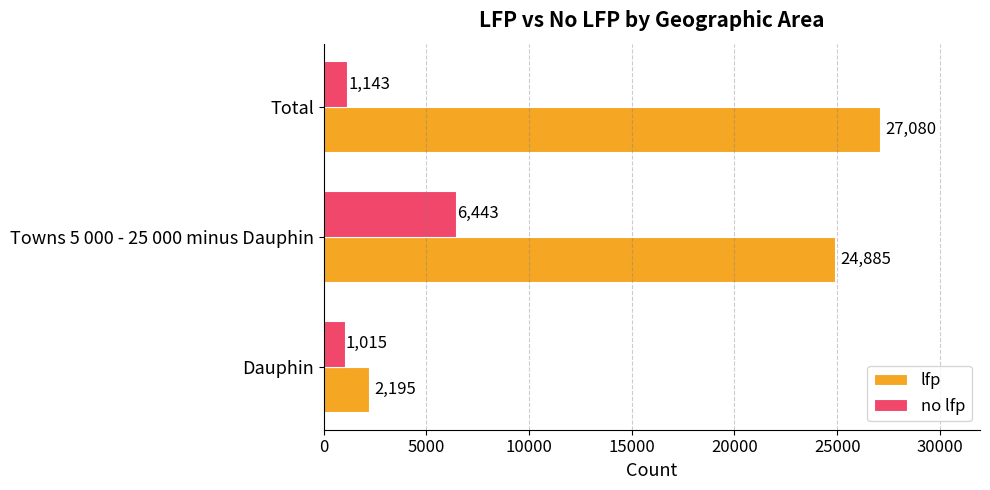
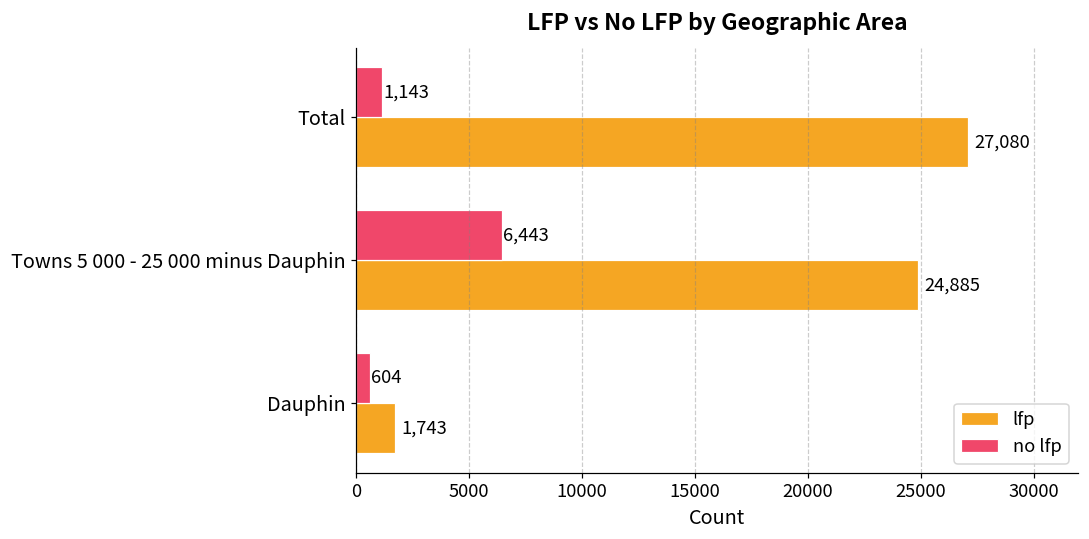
  {
    "lfp": {
      "Total": "27,080",
      "Towns 5 000 - 25 000 minus Dauphin": "24,885",
-     "Dauphin": "2,195"
+     "Dauphin": "1,743"
    },
    "no lfp": {
      "Total": "1,143",
      "Towns 5 000 - 25 000 minus Dauphin": "6,443",
-     "Dauphin": "1,015"
+     "Dauphin": "604"
    }
  }
